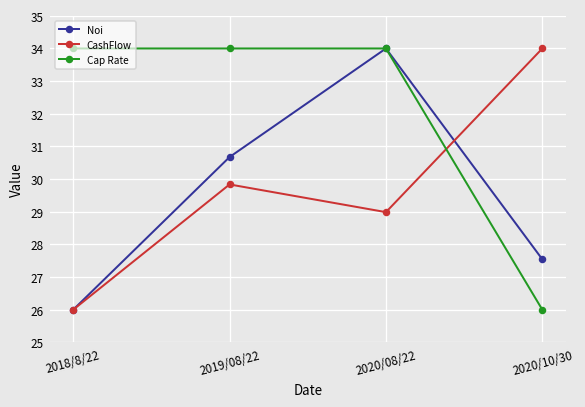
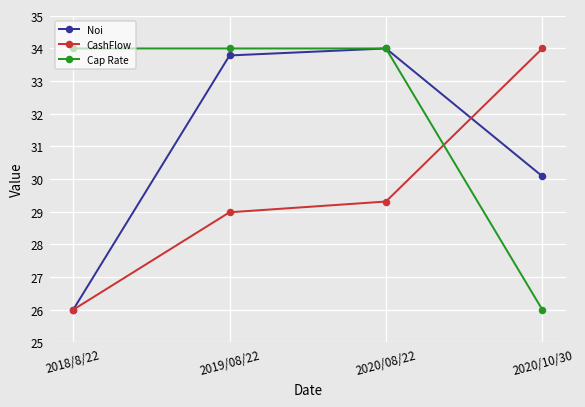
  {
    "Noi": {
-     "2019/08/22": 30.7,
-     "2020/10/30": 27.5
+     "2019/08/22": 33.8,
+     "2020/10/30": 30.1
    },
    "CashFlow": {
-     "2019/08/22": 29.8,
-     "2020/08/22": 29.0,
+     "2019/08/22": 29.0,
+     "2020/08/22": 29.3,
      "2020/10/30": 34.0
    },
    "Cap Rate": {
      "2019/08/22": 34.0,
      "2020/10/30": 26.0
    }
  }
